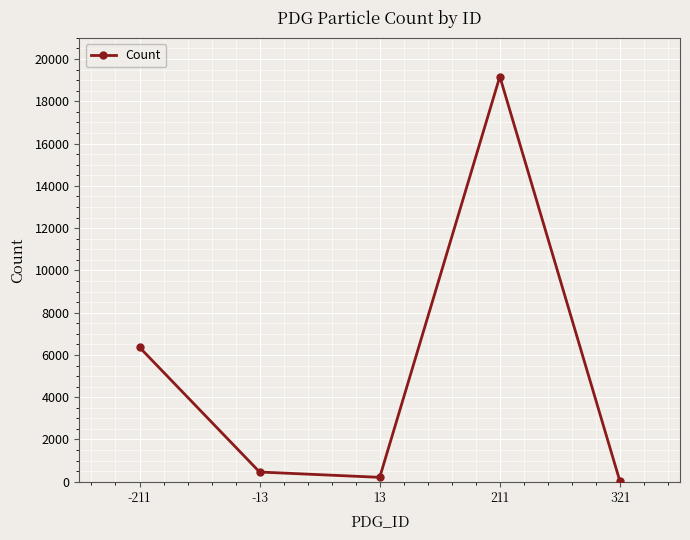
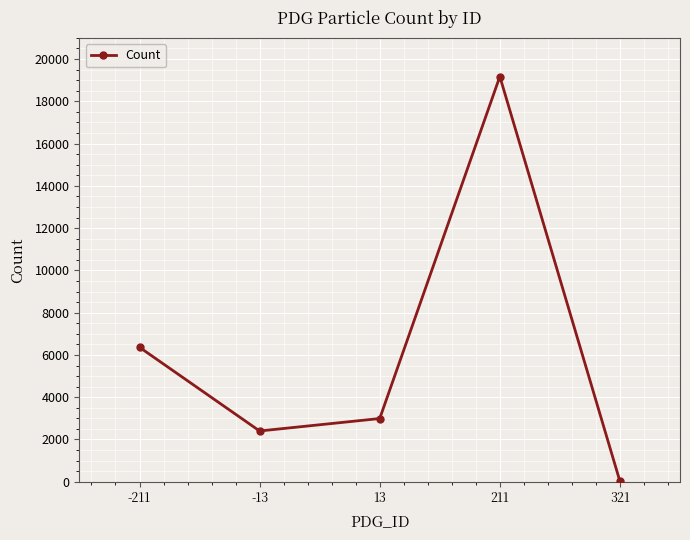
  {
    "-211": 6400,
-   "-13": 500,
-   "13": 200,
+   "-13": 2400,
+   "13": 3000,
    "211": 19200,
    "321": 0
  }
